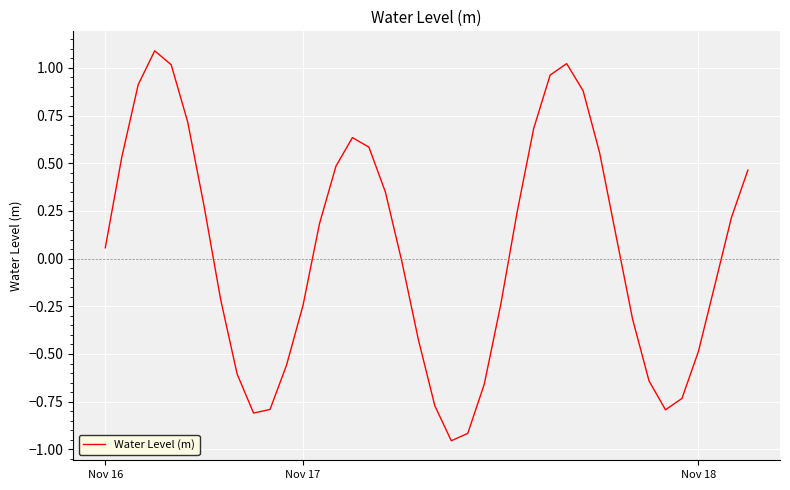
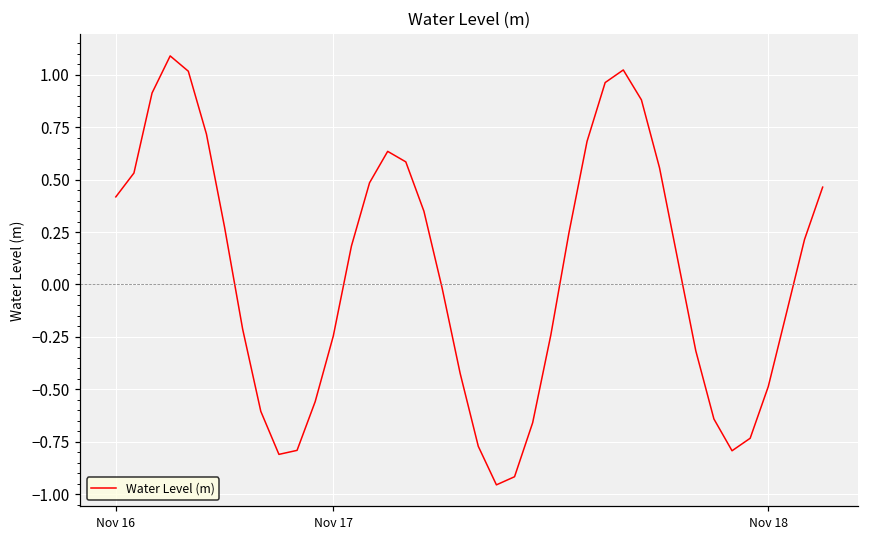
  {
-   "Nov 16": 0.06,
+   "Nov 16": 0.42,
    "Nov 17": -0.25,
    "Nov 18": -0.49
  }
